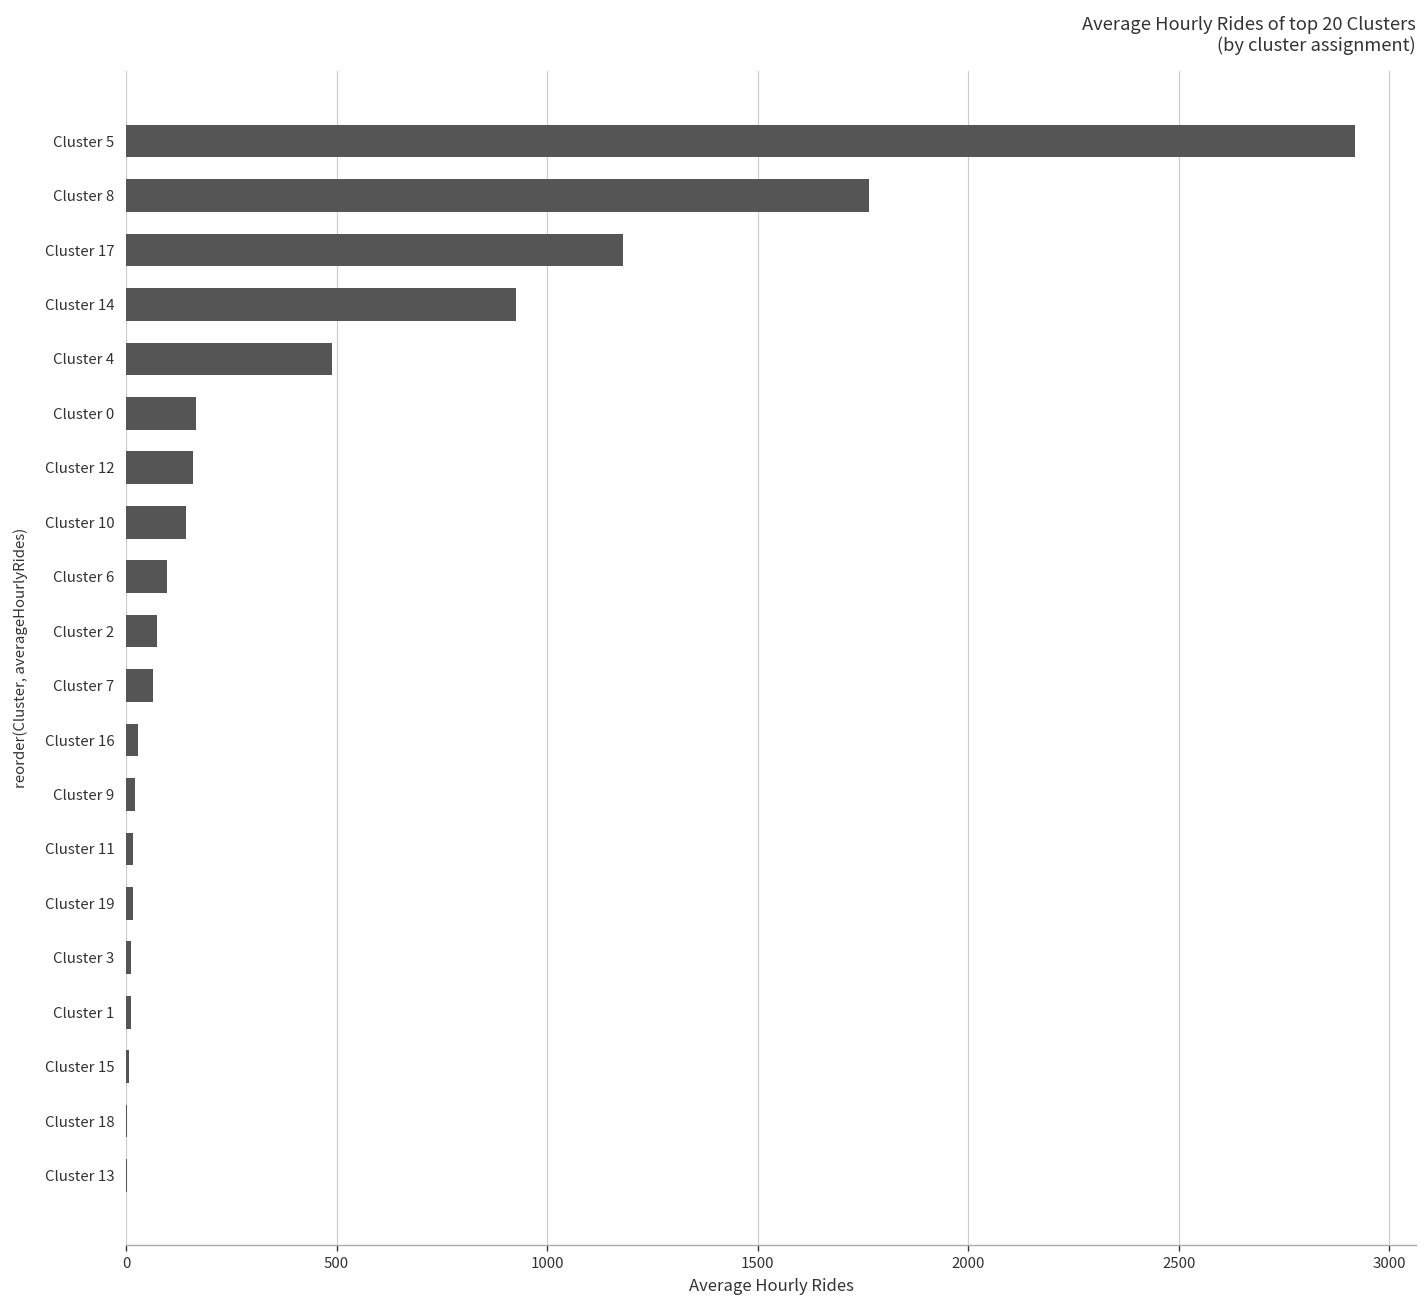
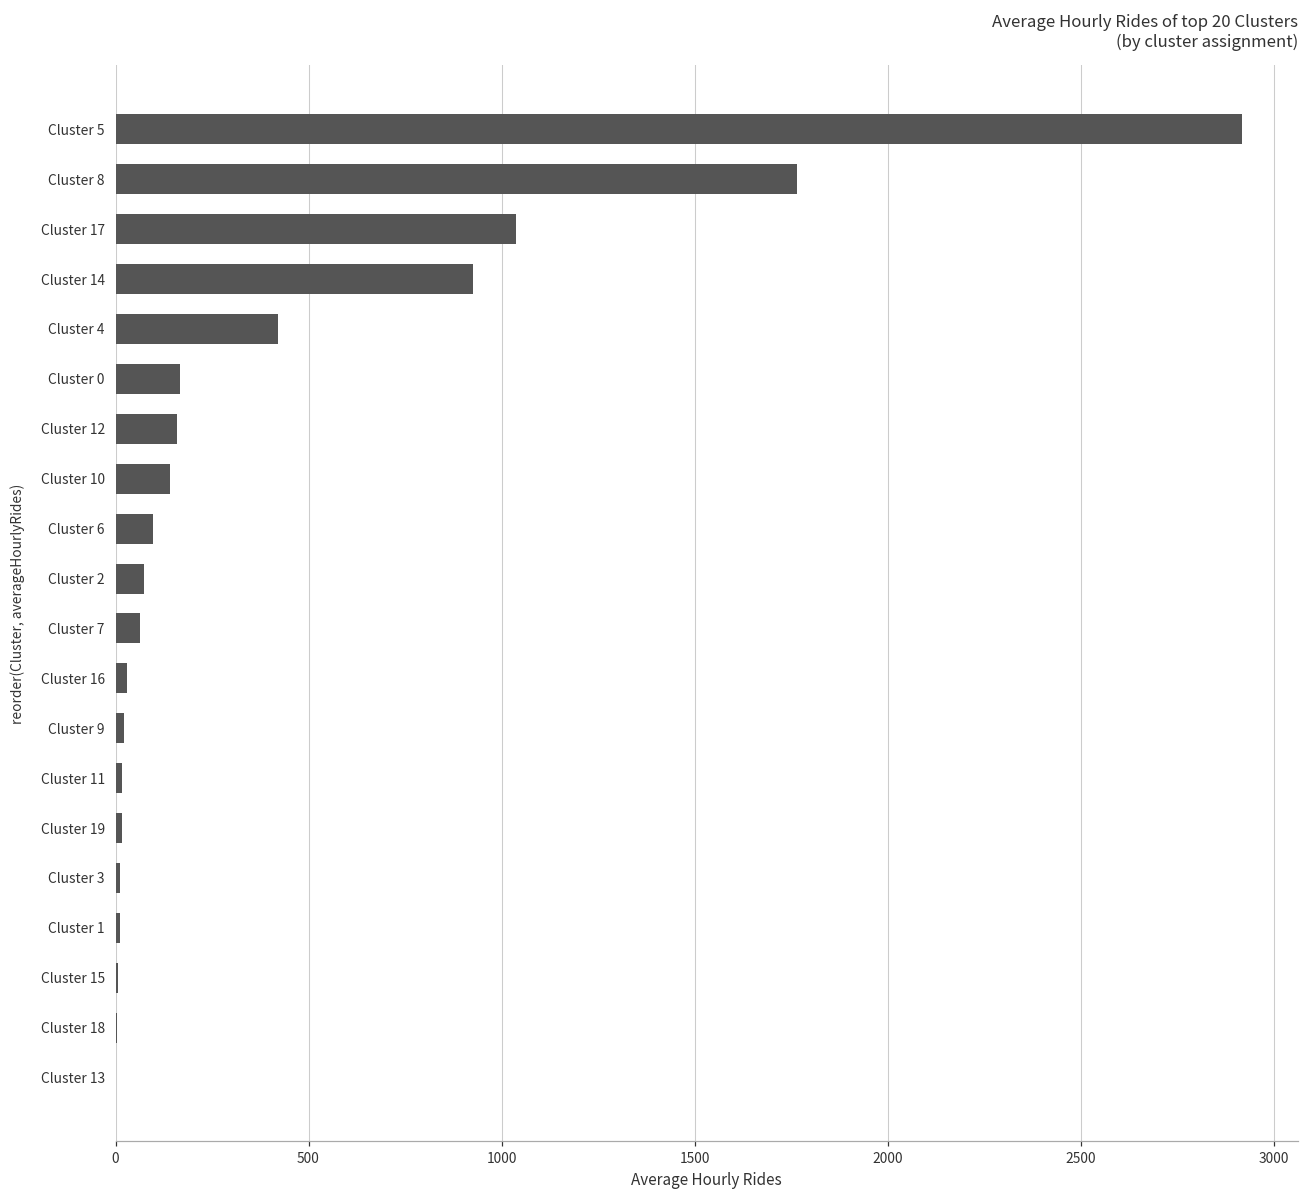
  {
    "Cluster 5": 2920,
    "Cluster 8": 1770,
-   "Cluster 17": 1180,
+   "Cluster 17": 1040,
    "Cluster 14": 930,
-   "Cluster 4": 490,
+   "Cluster 4": 420,
    "Cluster 0": 170,
    "Cluster 12": 160,
    "Cluster 10": 140,
    "Cluster 6": 100,
    "Cluster 2": 70,
    "Cluster 7": 60,
    "Cluster 16": 30,
    "Cluster 9": 20,
    "Cluster 11": 20,
    "Cluster 19": 20,
    "Cluster 3": 10,
    "Cluster 1": 10,
    "Cluster 15": 10
  }
